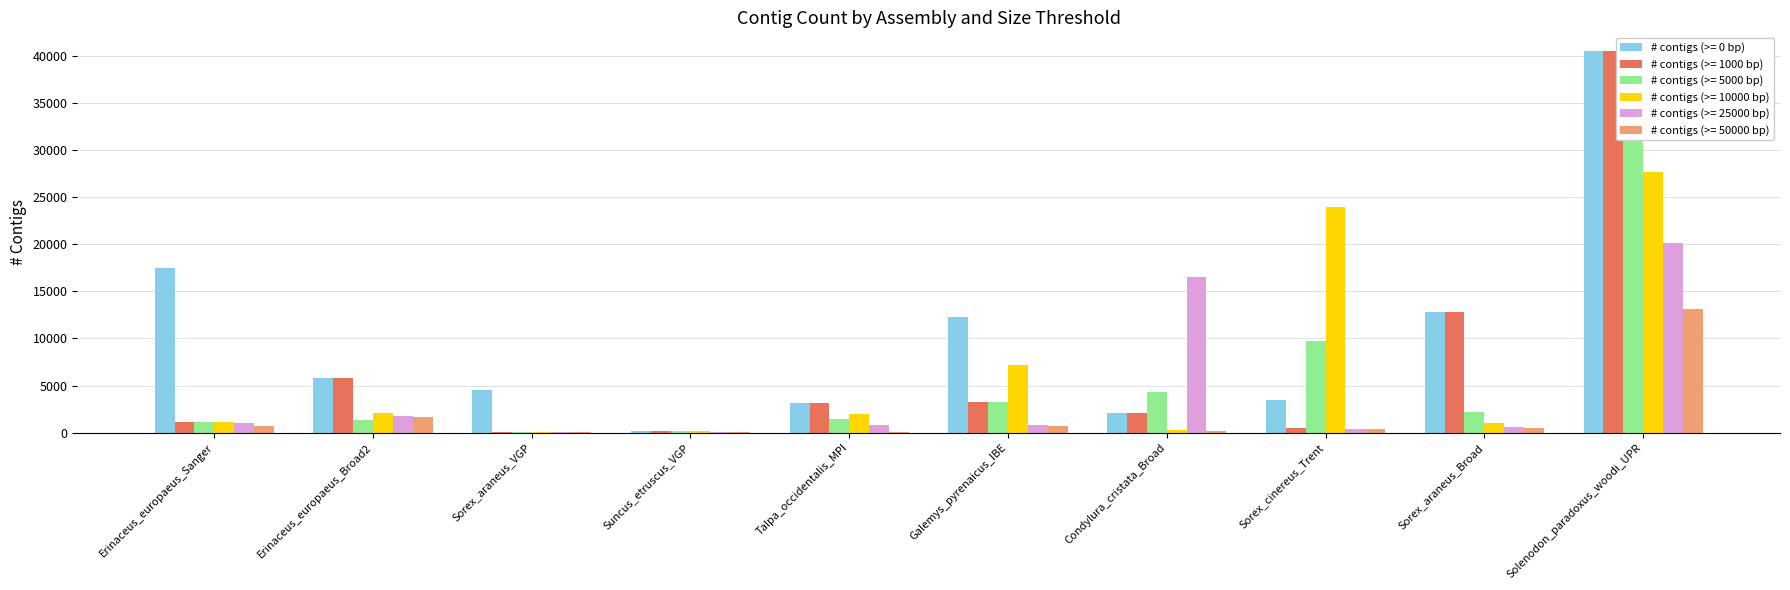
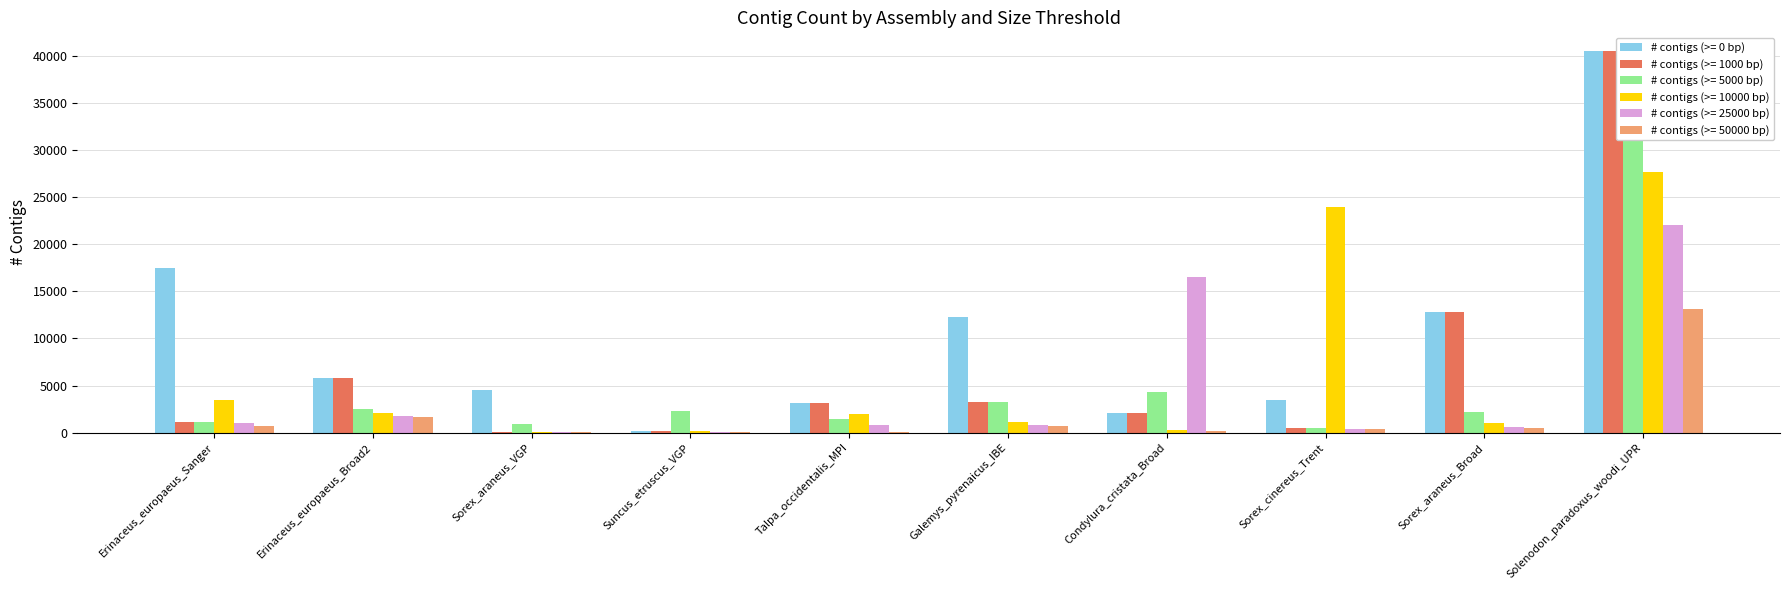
  {
    "# contigs (>= 0 bp)": {
      "Erinaceus_europaeus_Sanger": 17000,
      "Erinaceus_europaeus_Broad2": 6000,
      "Sorex_araneus_VGP": 5000,
      "Talpa_occidentalis_MPI": 3000,
      "Galemys_pyrenaicus_IBE": 12000,
      "Condylura_cristata_Broad": 2000,
      "Sorex_cinereus_Trent": 3000,
      "Sorex_araneus_Broad": 13000,
      "Solenodon_paradoxus_woodi_UPR": 40000
    },
    "# contigs (>= 5000 bp)": {
      "Erinaceus_europaeus_Sanger": 1000,
-     "Erinaceus_europaeus_Broad2": 1000,
-     "Sorex_araneus_VGP": 0,
-     "Suncus_etruscus_VGP": 0,
+     "Erinaceus_europaeus_Broad2": 3000,
+     "Sorex_araneus_VGP": 1000,
+     "Suncus_etruscus_VGP": 2000,
      "Talpa_occidentalis_MPI": 1000,
      "Galemys_pyrenaicus_IBE": 3000,
      "Condylura_cristata_Broad": 4000,
-     "Sorex_cinereus_Trent": 10000,
+     "Sorex_cinereus_Trent": 0,
      "Sorex_araneus_Broad": 2000
    },
    "# contigs (>= 10000 bp)": {
-     "Erinaceus_europaeus_Sanger": 1000,
+     "Erinaceus_europaeus_Sanger": 3000,
      "Erinaceus_europaeus_Broad2": 2000,
      "Talpa_occidentalis_MPI": 2000,
-     "Galemys_pyrenaicus_IBE": 7000,
+     "Galemys_pyrenaicus_IBE": 1000,
      "Condylura_cristata_Broad": 0,
      "Sorex_cinereus_Trent": 24000,
      "Sorex_araneus_Broad": 1000,
      "Solenodon_paradoxus_woodi_UPR": 28000
    },
    "# contigs (>= 25000 bp)": {
      "Erinaceus_europaeus_Sanger": 1000,
      "Erinaceus_europaeus_Broad2": 2000,
      "Talpa_occidentalis_MPI": 1000,
      "Galemys_pyrenaicus_IBE": 1000,
      "Condylura_cristata_Broad": 17000,
      "Sorex_cinereus_Trent": 0,
      "Sorex_araneus_Broad": 1000,
-     "Solenodon_paradoxus_woodi_UPR": 20000
+     "Solenodon_paradoxus_woodi_UPR": 22000
    }
  }
